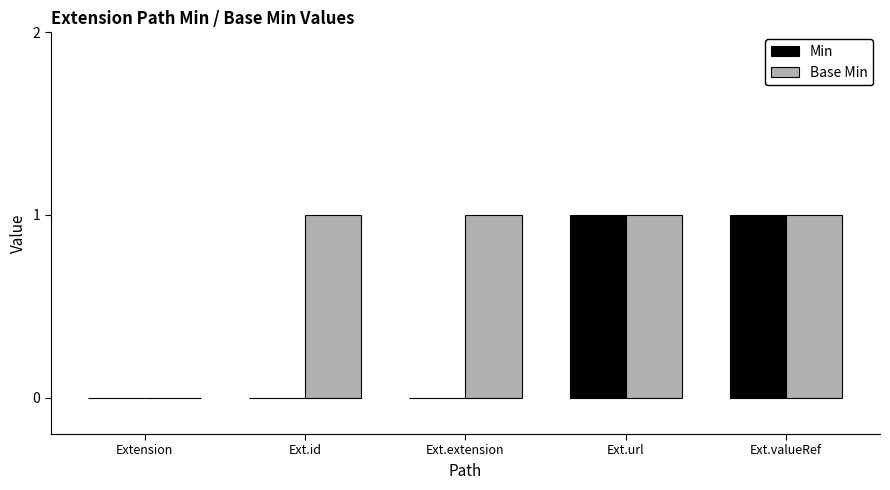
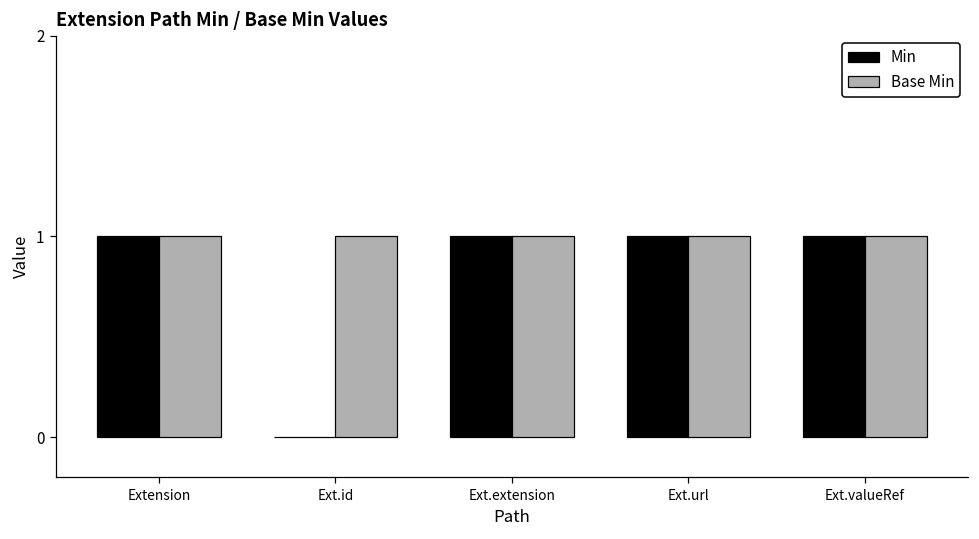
  {
    "Min": {
-     "Extension": 0,
+     "Extension": 1,
      "Ext.id": 0,
-     "Ext.extension": 0,
+     "Ext.extension": 1,
      "Ext.url": 1,
      "Ext.valueRef": 1
    },
    "Base Min": {
-     "Extension": 0,
+     "Extension": 1,
      "Ext.id": 1,
      "Ext.extension": 1,
      "Ext.url": 1,
      "Ext.valueRef": 1
    }
  }
